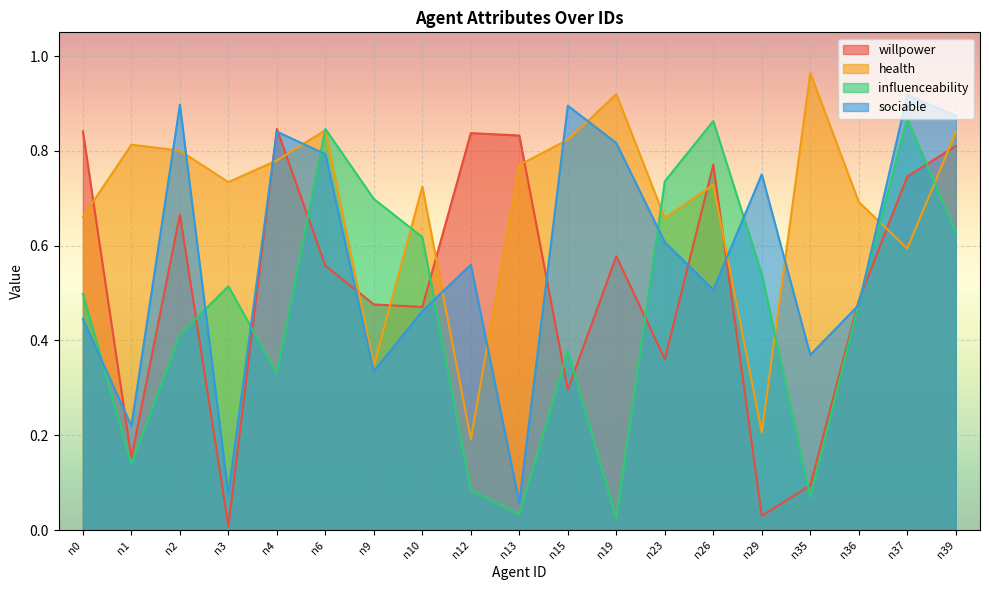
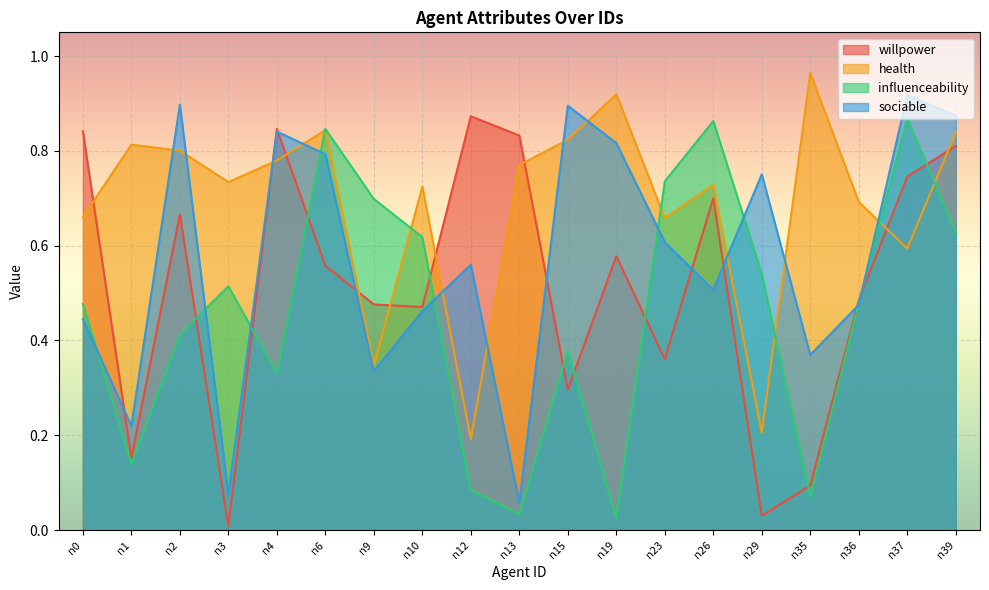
  {
    "willpower": {
      "n0": 0.84,
      "n1": 0.15,
      "n2": 0.67,
      "n3": 0.01,
      "n4": 0.85,
      "n6": 0.56,
      "n9": 0.48,
      "n10": 0.47,
-     "n12": 0.84,
+     "n12": 0.87,
      "n13": 0.83,
      "n15": 0.30,
      "n19": 0.58,
      "n23": 0.36,
-     "n26": 0.77,
+     "n26": 0.70,
      "n29": 0.03,
      "n35": 0.09,
      "n36": 0.48,
      "n37": 0.75,
      "n39": 0.81
    },
    "health": {
      "n0": 0.66,
      "n1": 0.81,
      "n2": 0.80,
      "n3": 0.73,
      "n4": 0.78,
      "n9": 0.35,
      "n10": 0.72,
      "n12": 0.19,
      "n13": 0.77,
      "n15": 0.82,
      "n19": 0.92,
      "n23": 0.66,
      "n26": 0.73,
      "n29": 0.21,
      "n35": 0.96,
      "n36": 0.69,
      "n37": 0.59,
      "n39": 0.84
    },
    "influenceability": {
-     "n0": 0.50,
+     "n0": 0.48,
      "n1": 0.14,
      "n2": 0.41,
      "n3": 0.51,
      "n4": 0.33,
      "n9": 0.70,
      "n10": 0.62,
      "n12": 0.08,
      "n13": 0.03,
      "n15": 0.38,
      "n19": 0.03,
      "n23": 0.74,
      "n26": 0.86,
      "n29": 0.54,
      "n35": 0.07,
      "n39": 0.63
    },
    "sociable": {
      "n0": 0.45,
      "n1": 0.22,
      "n2": 0.90,
      "n3": 0.08,
      "n4": 0.84,
      "n6": 0.79,
      "n9": 0.34,
      "n10": 0.46,
      "n12": 0.56,
      "n13": 0.06,
      "n15": 0.90,
      "n19": 0.82,
      "n23": 0.61,
      "n26": 0.51,
      "n29": 0.75,
      "n35": 0.37
    }
  }
